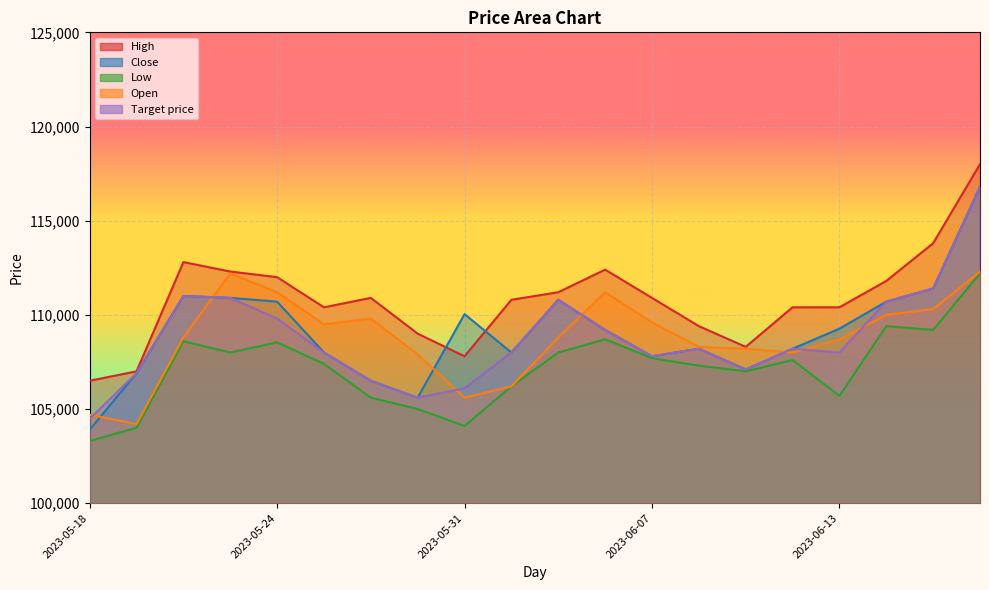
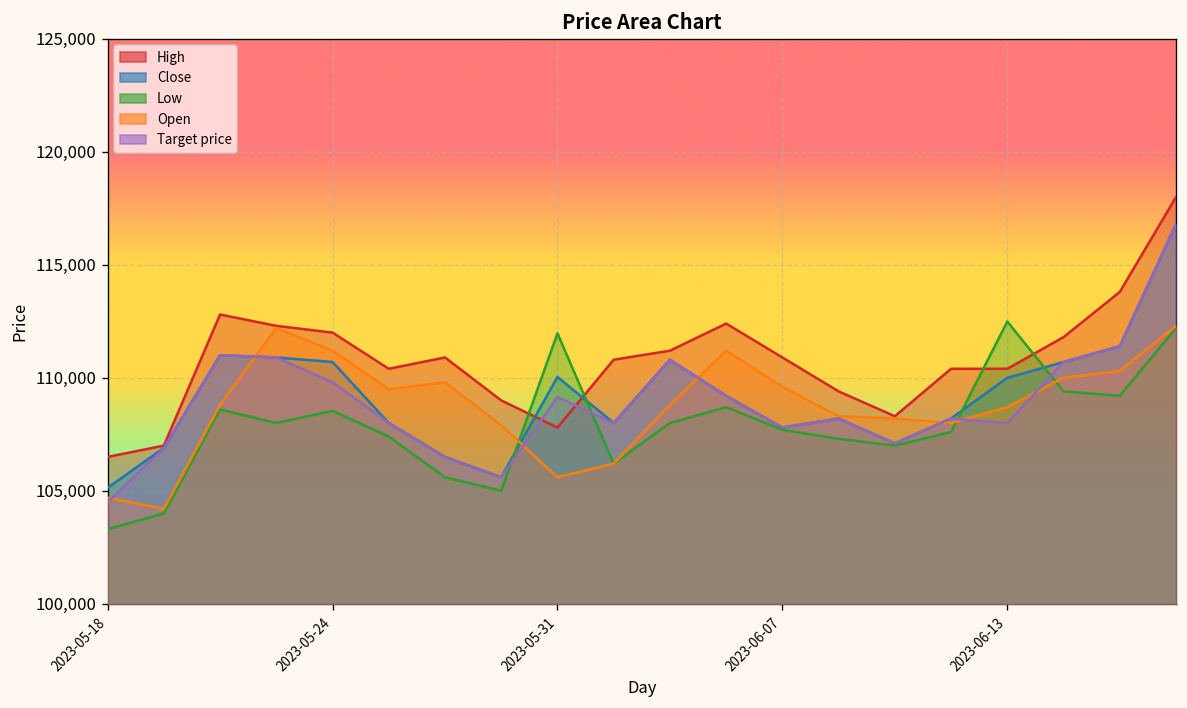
  {
    "Close": {
-     "2023-05-18": "103,900",
+     "2023-05-18": "105,100",
      "2023-05-24": "110,700",
      "2023-05-31": "110,000",
-     "2023-06-13": "109,300"
+     "2023-06-13": "110,000"
    },
    "Low": {
      "2023-05-18": "103,300",
      "2023-05-24": "108,500",
-     "2023-05-31": "104,100",
-     "2023-06-13": "105,700"
+     "2023-05-31": "112,000",
+     "2023-06-13": "112,500"
    },
    "Target price": {
      "2023-05-18": "104,500",
      "2023-05-24": "109,800",
-     "2023-05-31": "106,100",
+     "2023-05-31": "109,200",
      "2023-06-13": "108,000"
    }
  }
